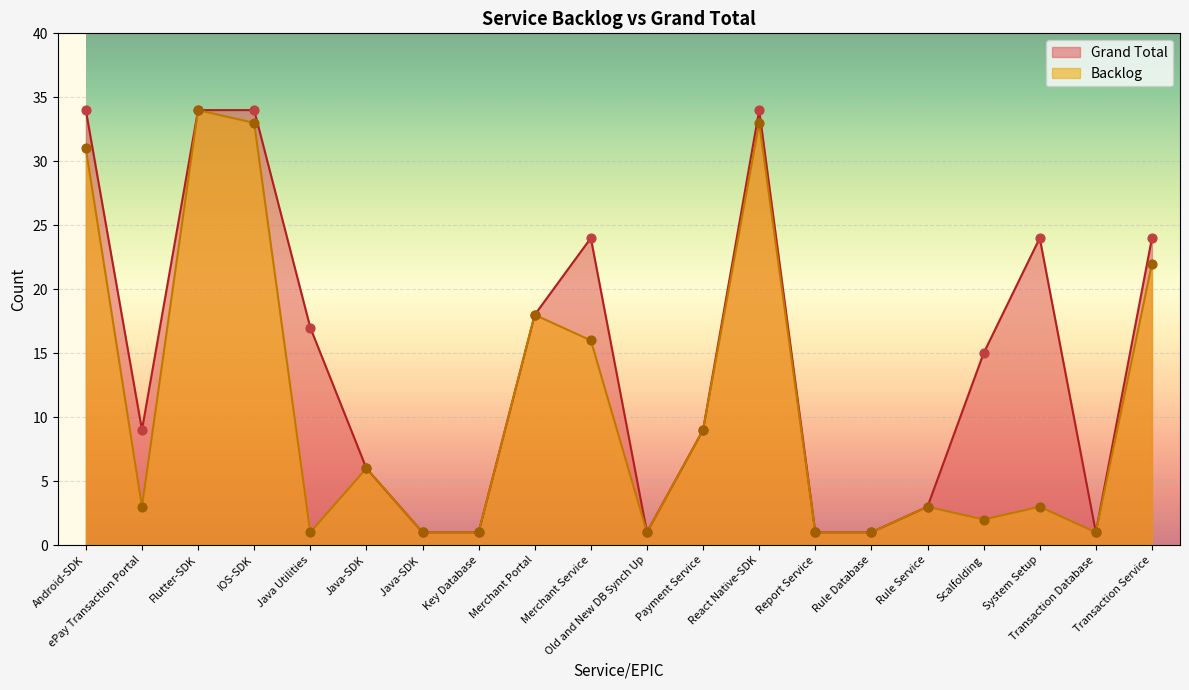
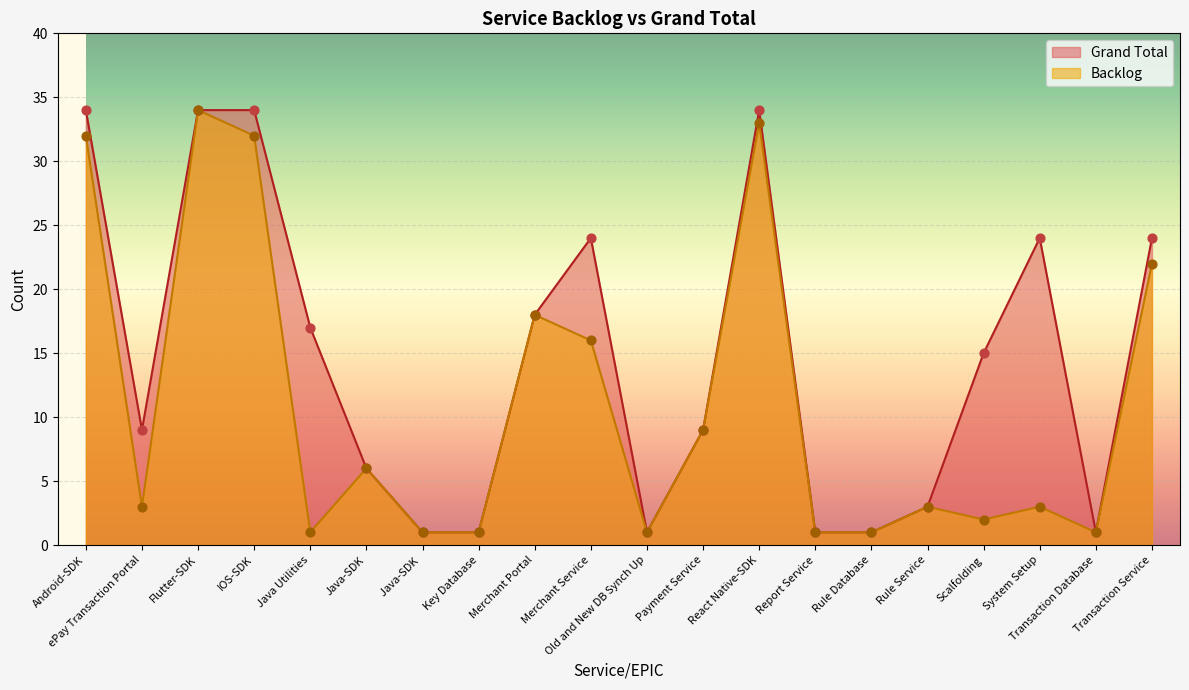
  {
    "Grand Total": {
      "Android-SDK": 34,
      "ePay Transaction Portal": 9,
      "IOS-SDK": 34,
      "Java Utilities": 17,
      "Merchant Service": 24,
      "React Native-SDK": 34,
      "Scalfolding": 15,
      "System Setup": 24,
      "Transaction Service": 24
    },
    "Backlog": {
-     "Android-SDK": 31,
+     "Android-SDK": 32,
      "ePay Transaction Portal": 3,
-     "IOS-SDK": 33,
+     "IOS-SDK": 32,
      "Java Utilities": 1,
      "Merchant Service": 16,
      "React Native-SDK": 33,
      "Scalfolding": 2,
      "System Setup": 3,
      "Transaction Service": 22
    }
  }
